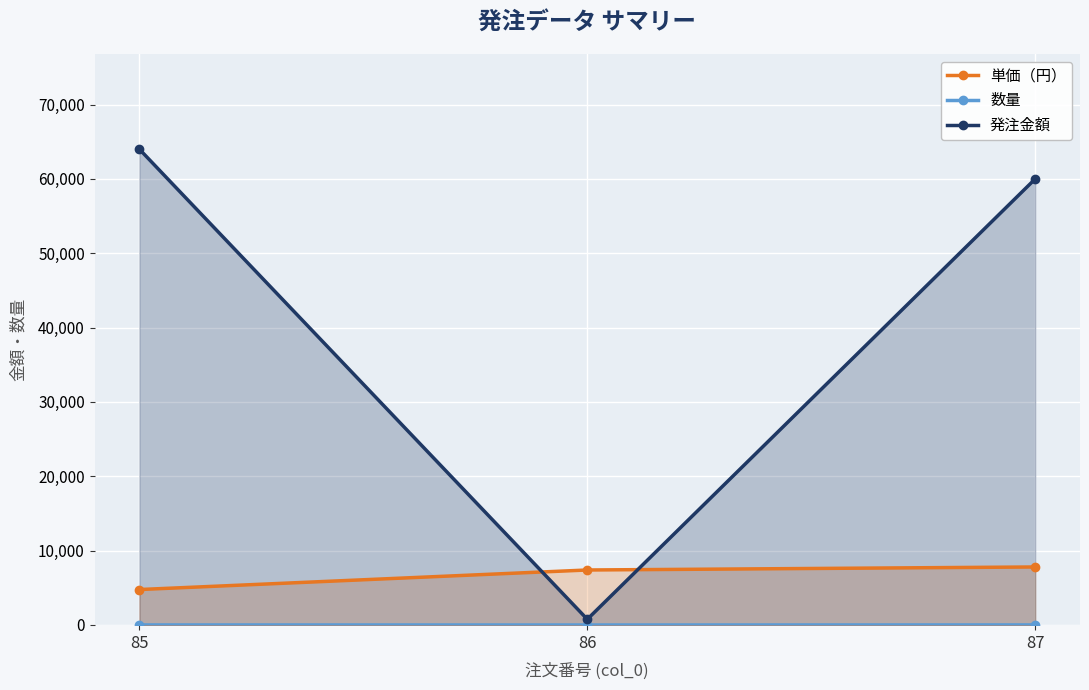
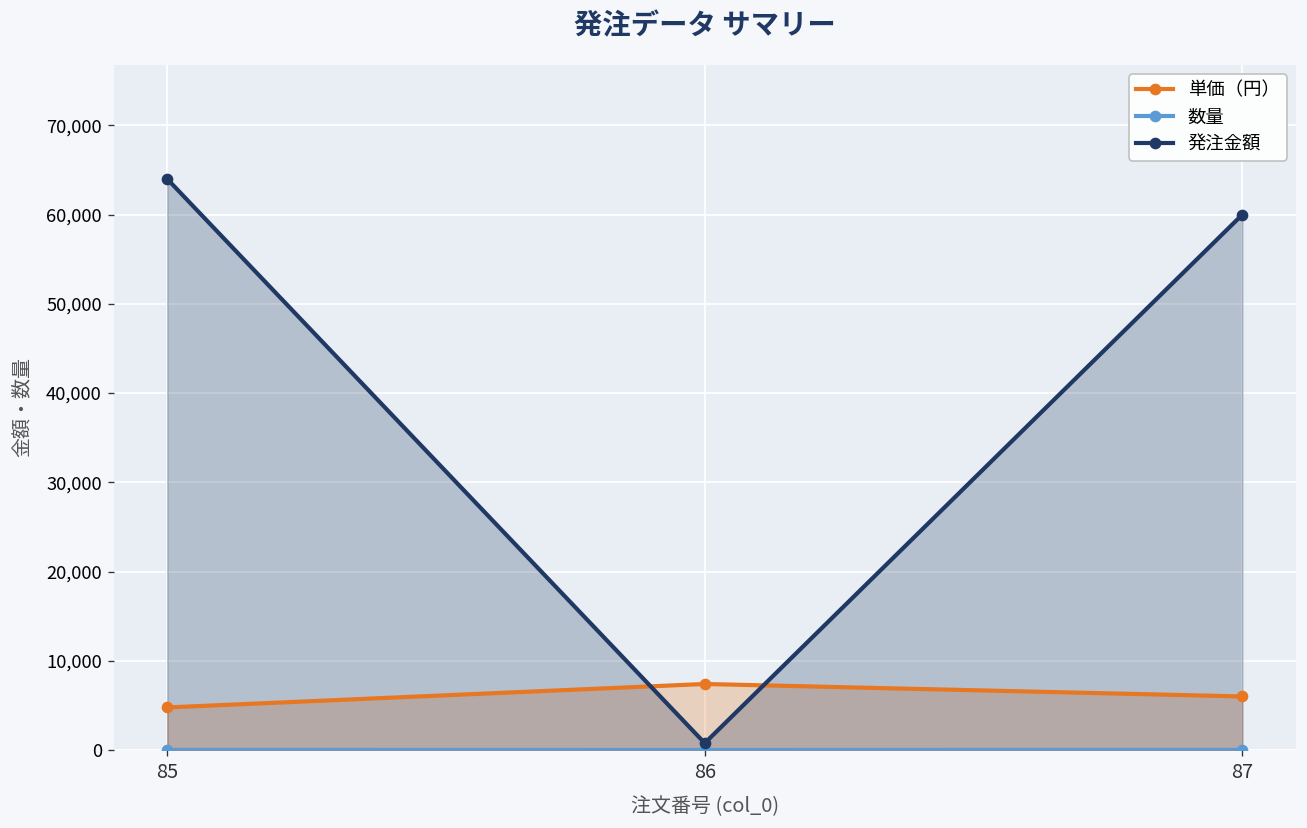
  {
    "単価（円）": {
      "85": "5,000",
      "86": "7,000",
-     "87": "8,000"
+     "87": "6,000"
    },
    "数量": {
      "85": "0",
      "86": "0",
      "87": "0"
    },
    "発注金額": {
      "85": "64,000",
      "86": "1,000",
      "87": "60,000"
    }
  }
